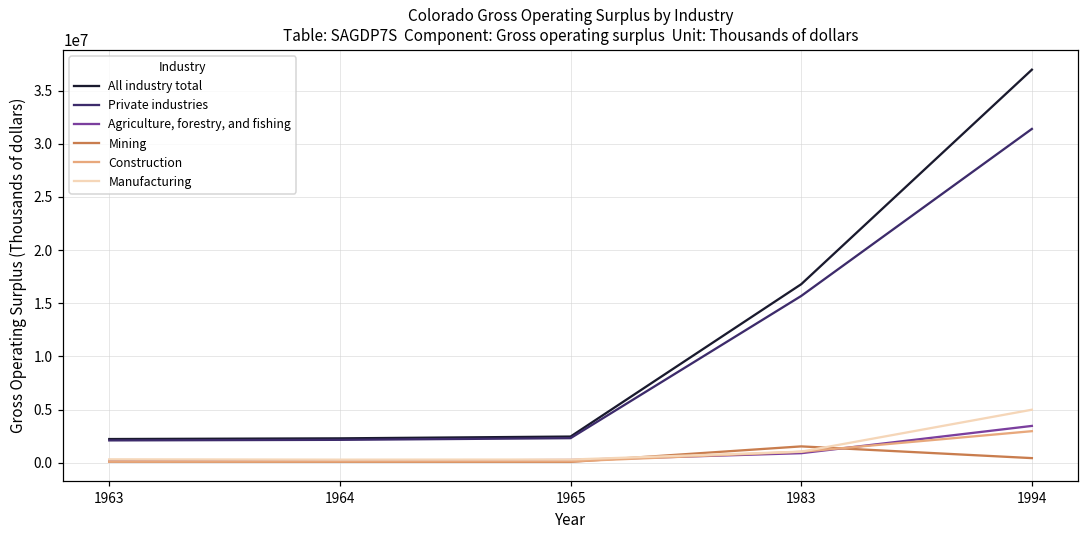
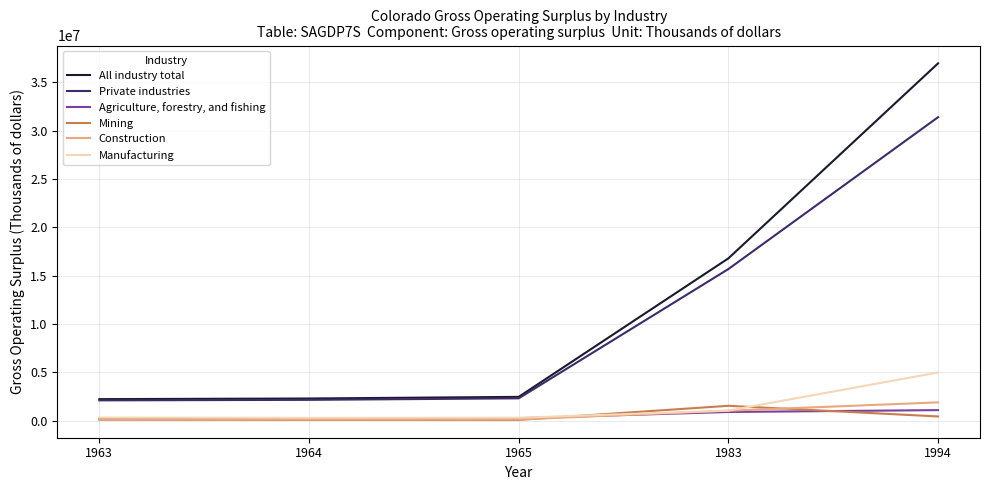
  {
    "All industry total": {
      "1983": 17000000,
      "1994": 37000000
    },
    "Private industries": {
      "1983": 16000000,
      "1994": 31000000
    },
    "Agriculture, forestry, and fishing": {
-     "1994": 3000000
+     "1994": 1000000
    },
    "Mining": {
      "1983": 2000000,
      "1994": 0
    },
    "Construction": {
-     "1994": 3000000
+     "1994": 2000000
    },
    "Manufacturing": {
      "1994": 5000000
    }
  }
